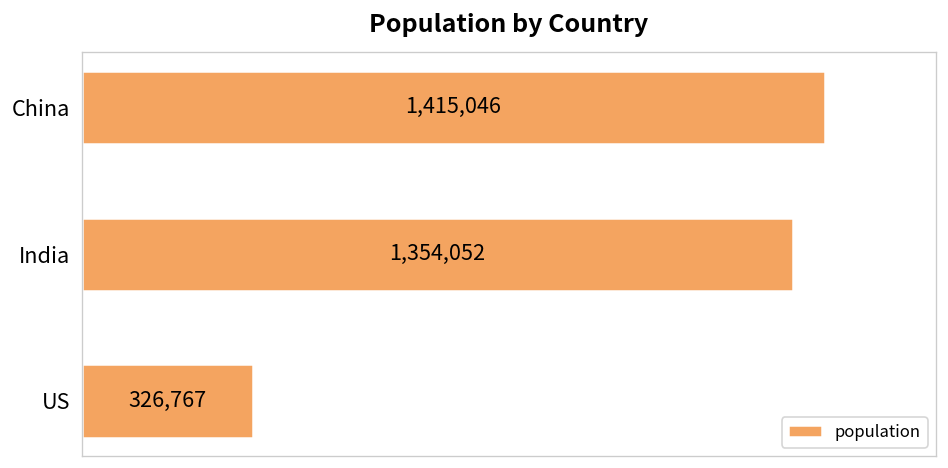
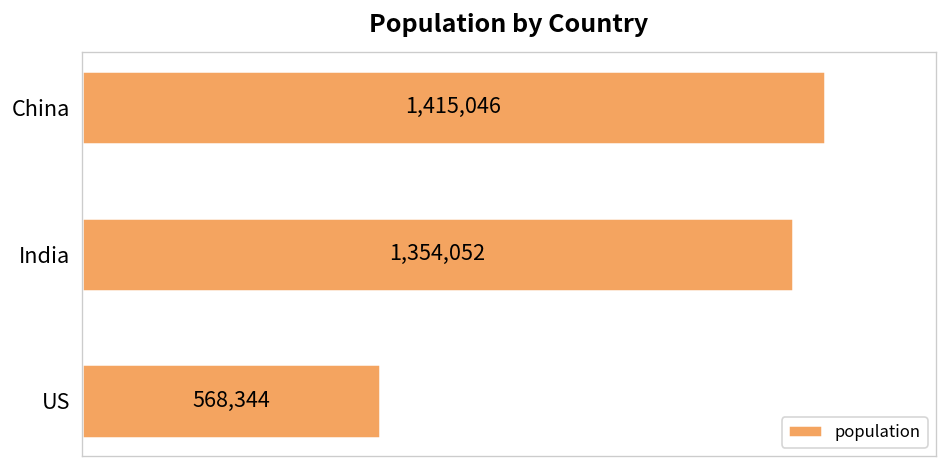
  {
    "China": "1,415,046",
    "India": "1,354,052",
-   "US": "326,767"
+   "US": "568,344"
  }
